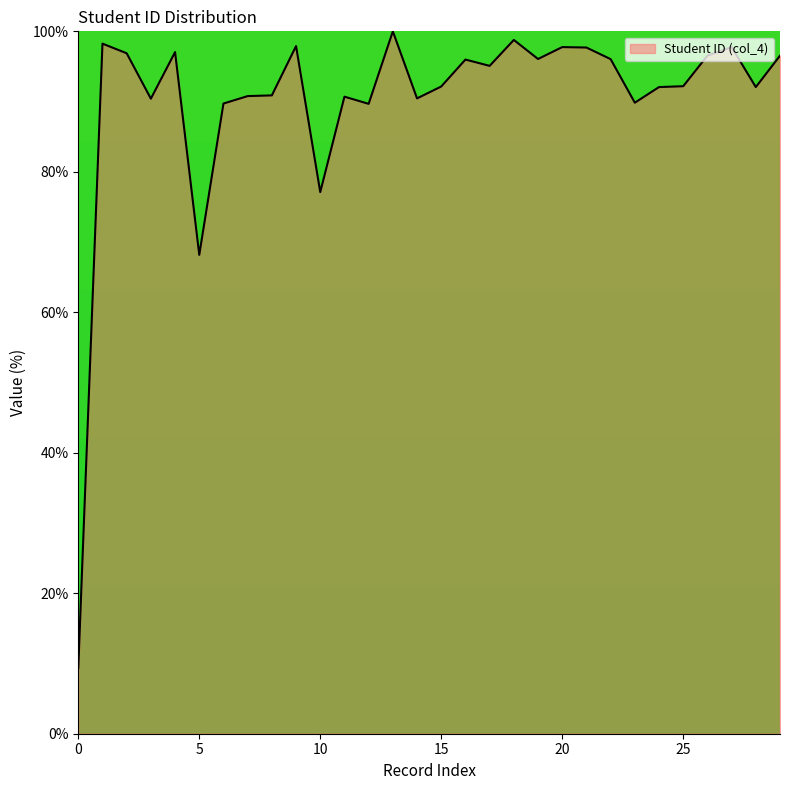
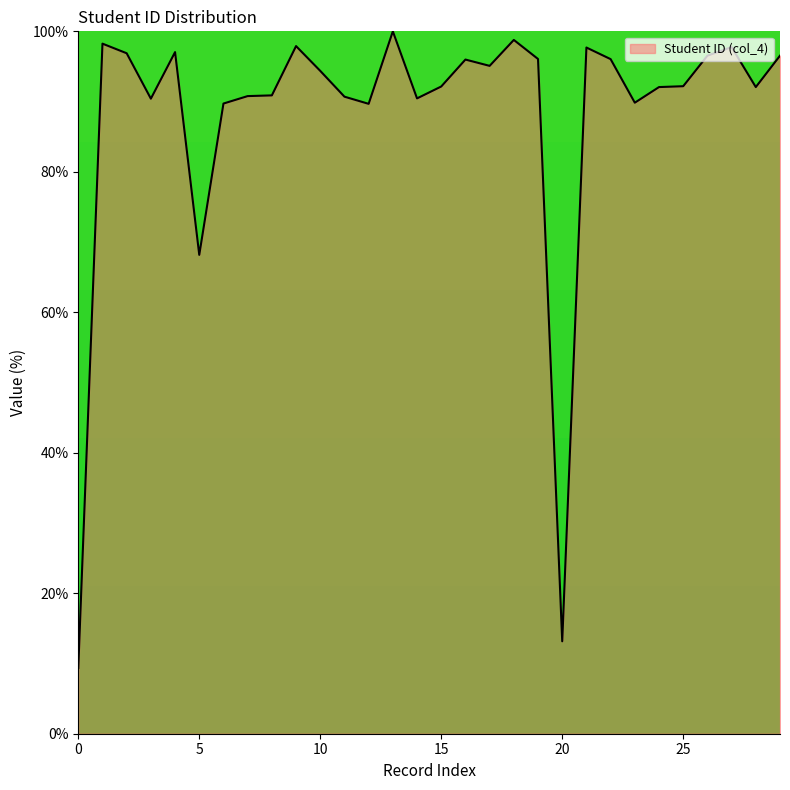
  {
    "0": "9%",
    "5": "68%",
-   "10": "77%",
+   "10": "94%",
    "15": "92%",
-   "20": "98%",
+   "20": "13%",
    "25": "92%"
  }
